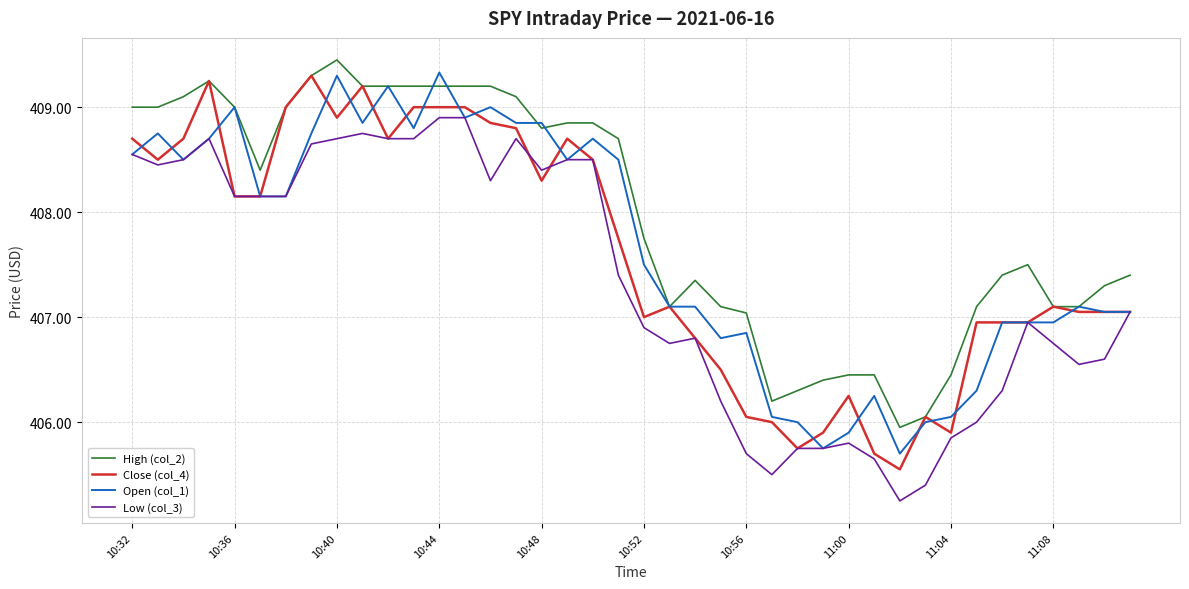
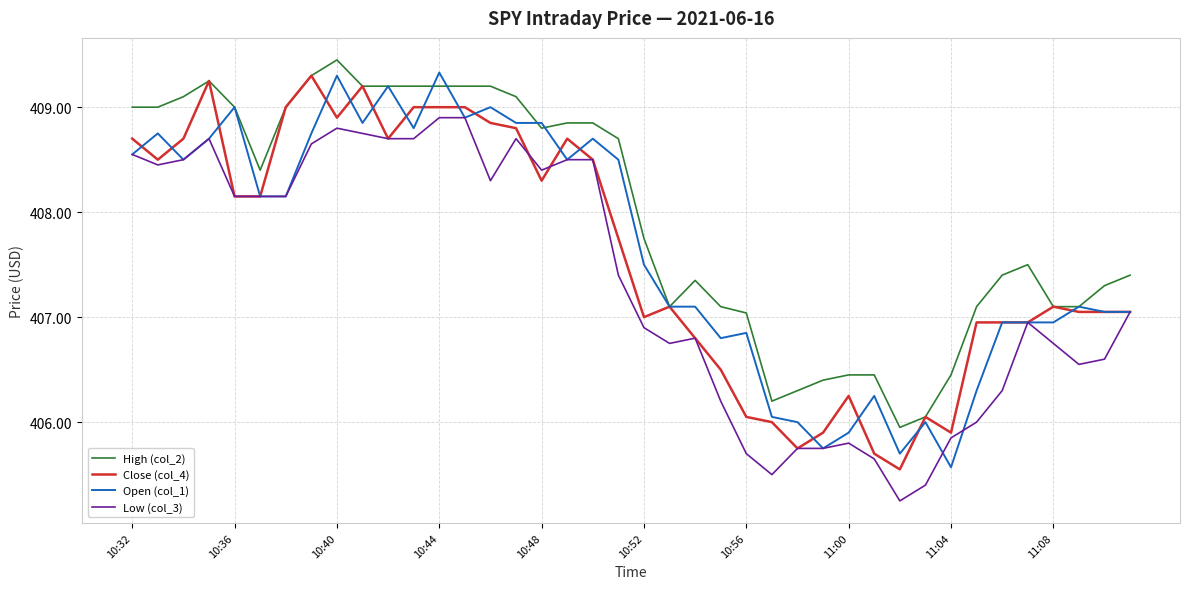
  {
    "High (col_2)": {
      "10:32": 409.00,
      "10:40": 409.45,
      "10:44": 409.20,
      "10:48": 408.80,
      "10:52": 407.75,
      "10:56": 407.04,
      "11:00": 406.45,
      "11:04": 406.45
    },
    "Close (col_4)": {
      "10:32": 408.70,
      "10:40": 408.90,
      "10:44": 409.00,
      "10:48": 408.30,
      "10:52": 407.00,
      "10:56": 406.05,
      "11:00": 406.25,
      "11:04": 405.90
    },
    "Open (col_1)": {
      "10:40": 409.30,
      "10:44": 409.33,
      "10:48": 408.85,
      "10:52": 407.50,
      "10:56": 406.85,
      "11:00": 405.90,
-     "11:04": 406.05,
+     "11:04": 405.57,
      "11:08": 406.95
    },
    "Low (col_3)": {
-     "10:40": 408.7,
+     "10:40": 408.8,
      "10:44": 408.9,
      "10:48": 408.4,
      "10:52": 406.9,
      "10:56": 405.7,
      "11:00": 405.8,
      "11:04": 405.85,
      "11:08": 406.75
    }
  }
